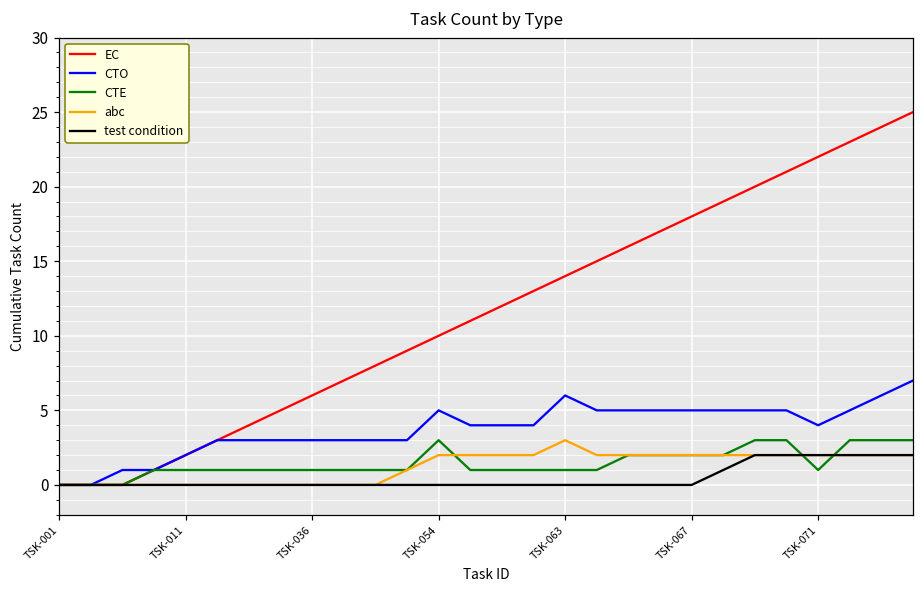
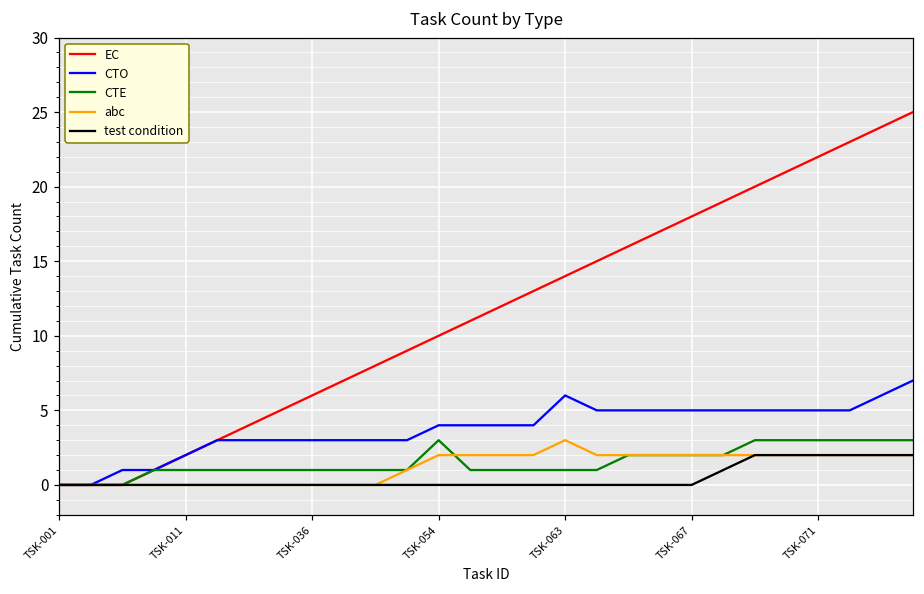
  {
    "EC": {
      "TSK-036": 6,
      "TSK-054": 10,
      "TSK-063": 14,
      "TSK-067": 18,
      "TSK-071": 22
    },
    "CTO": {
      "TSK-036": 3,
-     "TSK-054": 5,
+     "TSK-054": 4,
      "TSK-063": 6,
      "TSK-067": 5,
-     "TSK-071": 4
+     "TSK-071": 5
    },
    "CTE": {
      "TSK-011": 1,
      "TSK-036": 1,
      "TSK-054": 3,
      "TSK-063": 1,
-     "TSK-071": 1
+     "TSK-071": 3
    },
    "abc": {
      "TSK-054": 2,
      "TSK-063": 3
    },
    "test condition": {
      "TSK-054": 0,
      "TSK-063": 0,
      "TSK-067": 0
    }
  }
